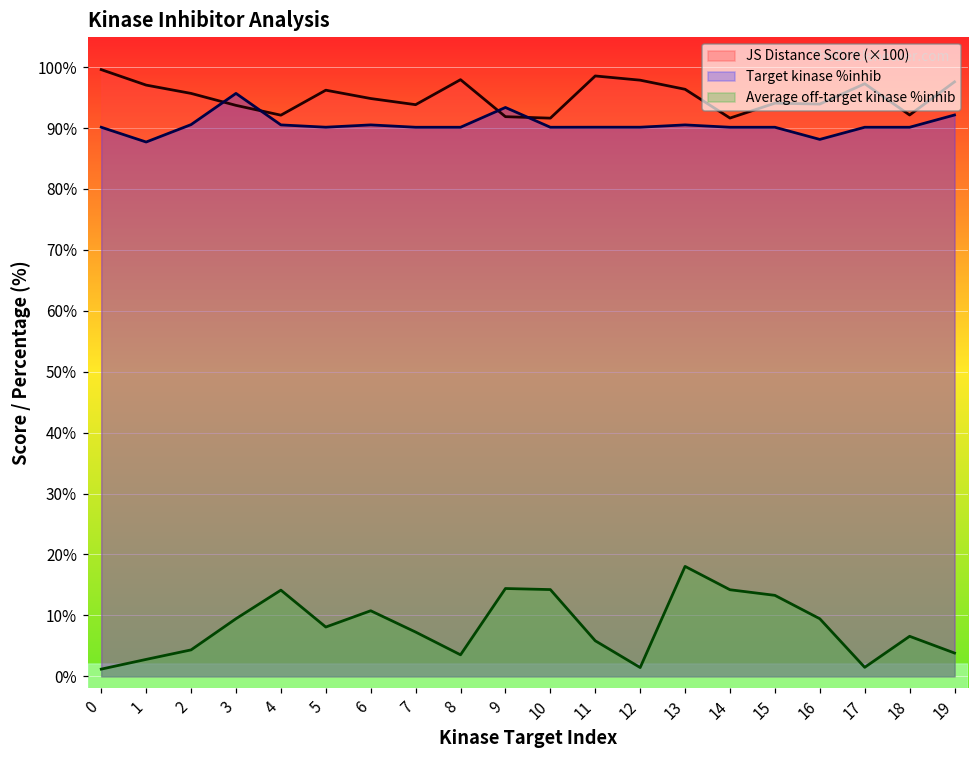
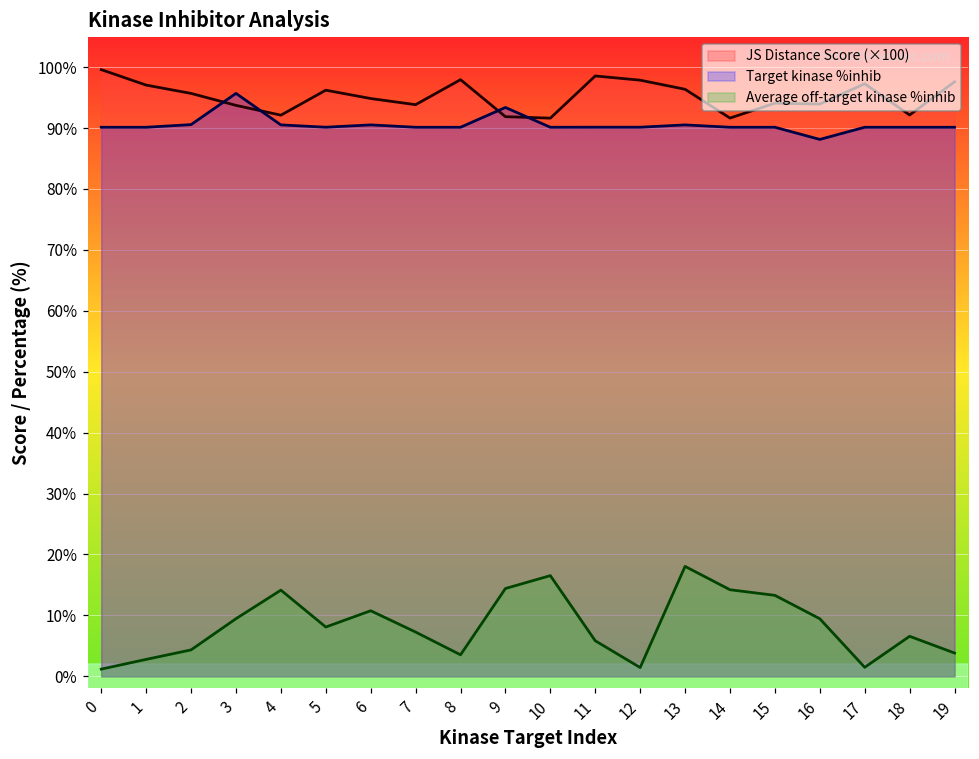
  {
    "JS Distance Score (×100)": {
      "0": "100%",
      "1": "97%",
      "2": "96%",
      "3": "94%",
      "4": "92%",
      "5": "96%",
      "6": "95%",
      "7": "94%",
      "8": "98%",
      "9": "92%",
      "10": "92%",
      "11": "99%",
      "12": "98%",
      "13": "96%",
      "14": "92%",
      "18": "92%"
    },
    "Target kinase %inhib": {
      "0": "90%",
-     "1": "88%",
+     "1": "90%",
      "2": "91%",
      "3": "96%",
      "4": "91%",
      "5": "90%",
      "6": "91%",
      "7": "90%",
      "8": "90%",
      "9": "93%",
      "10": "90%",
      "11": "90%",
      "12": "90%",
      "13": "91%",
      "14": "90%",
      "15": "90%",
      "16": "88%",
      "17": "90%",
      "18": "90%",
-     "19": "92%"
+     "19": "90%"
    },
    "Average off-target kinase %inhib": {
      "1": "3%",
      "2": "4%",
      "3": "9%",
      "4": "14%",
      "5": "8%",
      "6": "11%",
      "7": "7%",
      "8": "4%",
      "9": "14%",
-     "10": "14%",
+     "10": "17%",
      "11": "6%",
      "13": "18%",
      "14": "14%",
      "15": "13%",
      "16": "9%",
      "18": "7%",
      "19": "4%"
    }
  }
